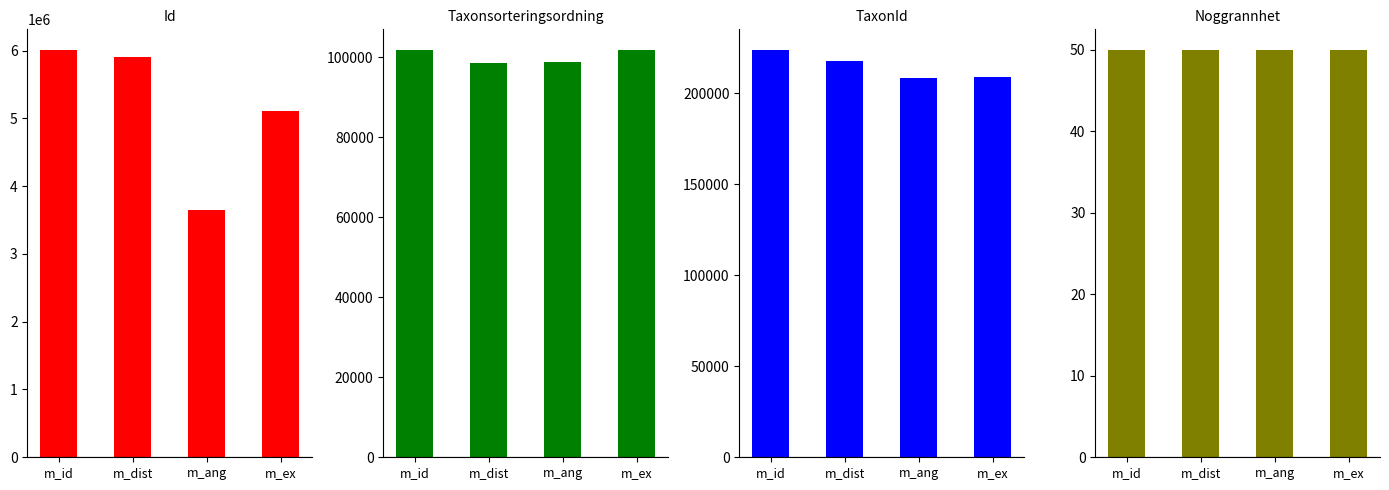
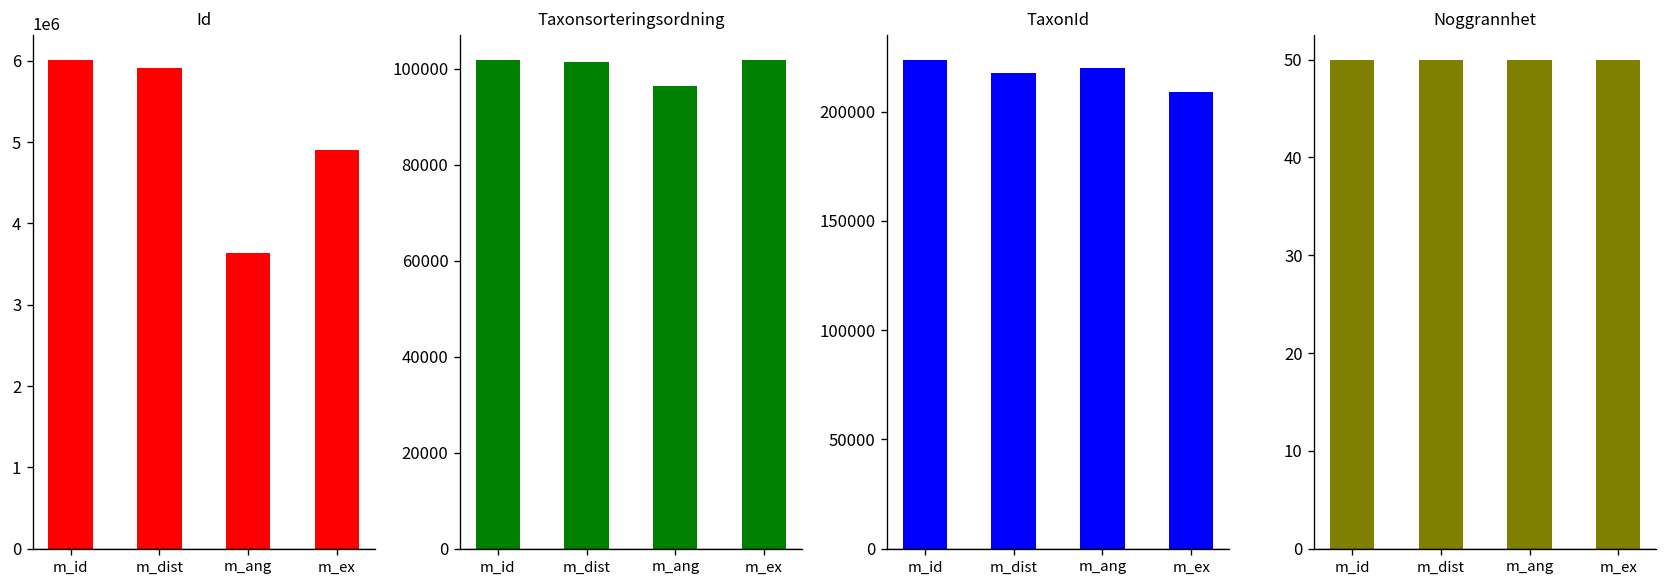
  {
    "Id": {
      "m_id": 6000000,
      "m_dist": 5900000,
      "m_ang": 3600000,
-     "m_ex": 5100000
+     "m_ex": 4900000
    },
    "Taxonsorteringsordning": {
      "m_id": 102000,
-     "m_dist": 98000,
-     "m_ang": 99000,
+     "m_dist": 101000,
+     "m_ang": 96000,
      "m_ex": 102000
    },
    "TaxonId": {
      "m_id": 224000,
      "m_dist": 218000,
-     "m_ang": 208000,
+     "m_ang": 220000,
      "m_ex": 209000
    },
    "Noggrannhet": {
      "m_id": 50,
      "m_dist": 50,
      "m_ang": 50,
      "m_ex": 50
    }
  }
